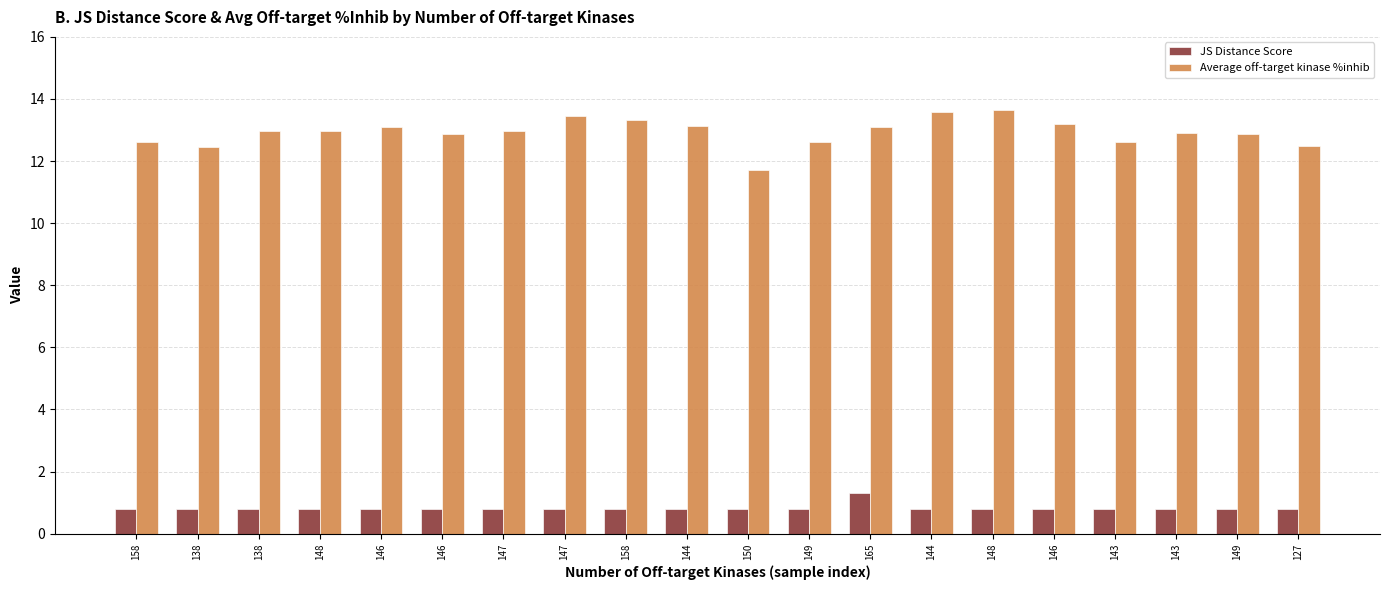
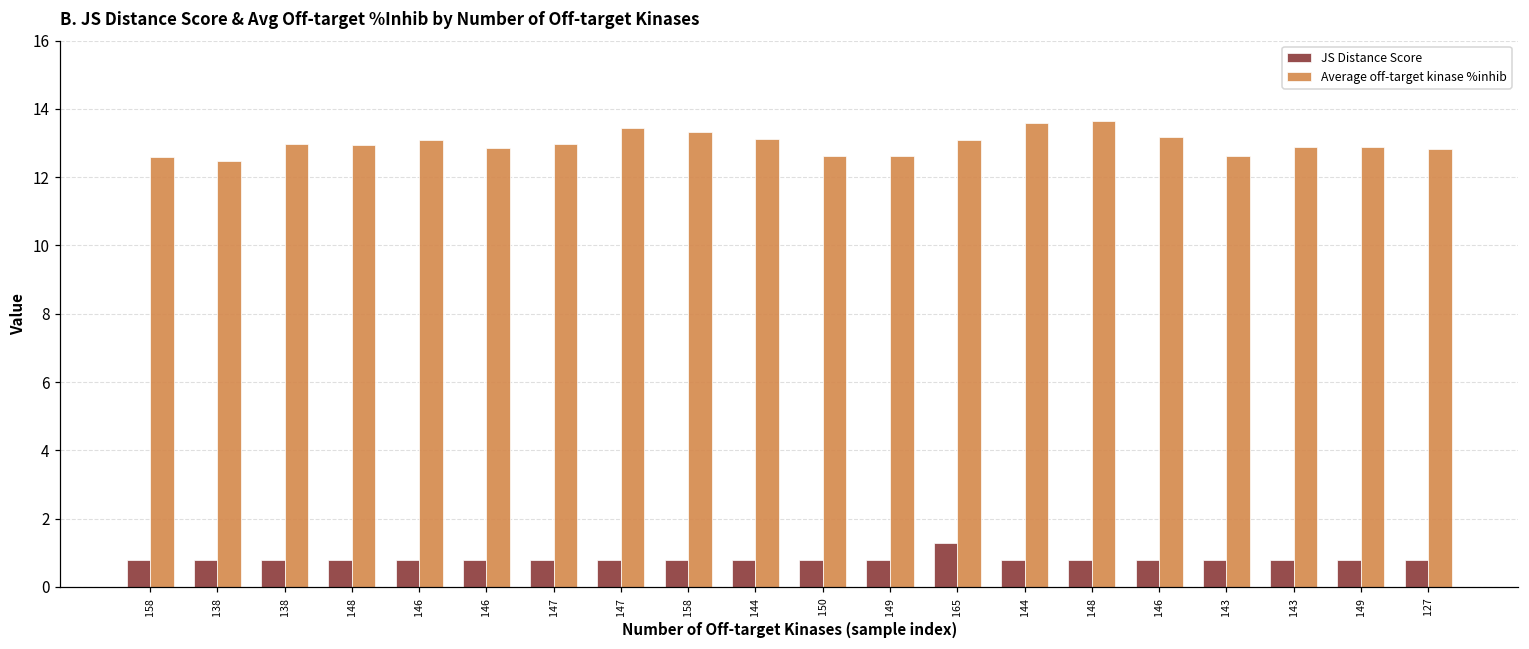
  {
    "JS Distance Score": {
      "150": 0.8,
      "165": 1.3,
      "127": 0.8
    },
    "Average off-target kinase %inhib": {
-     "150": 11.7,
+     "150": 12.6,
      "165": 13.1,
-     "127": 12.5
+     "127": 12.8
    }
  }
